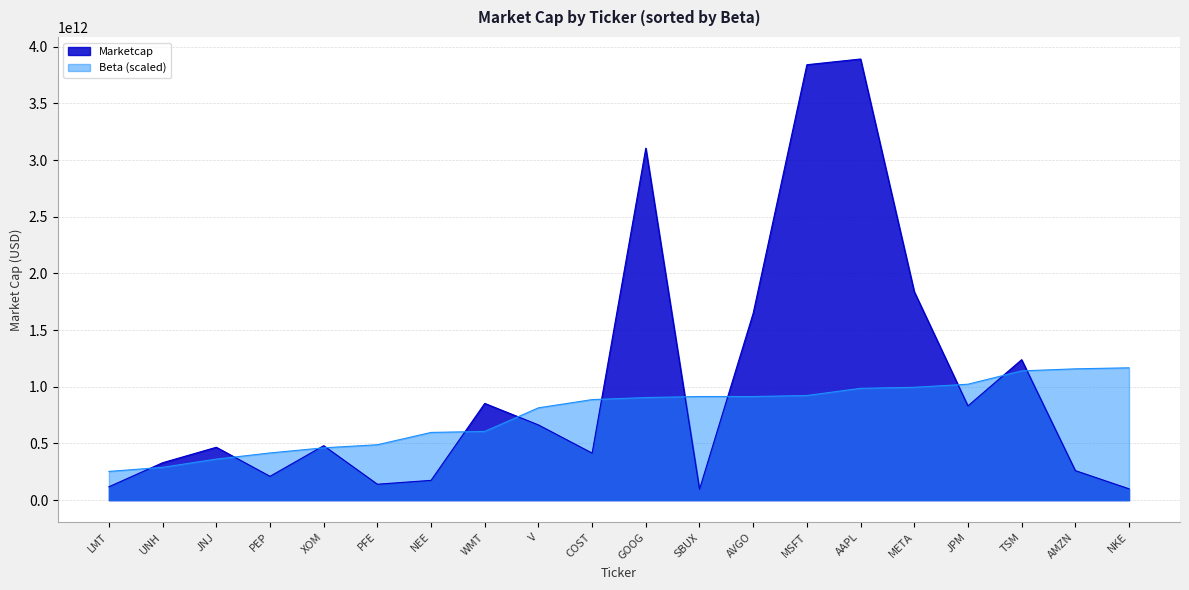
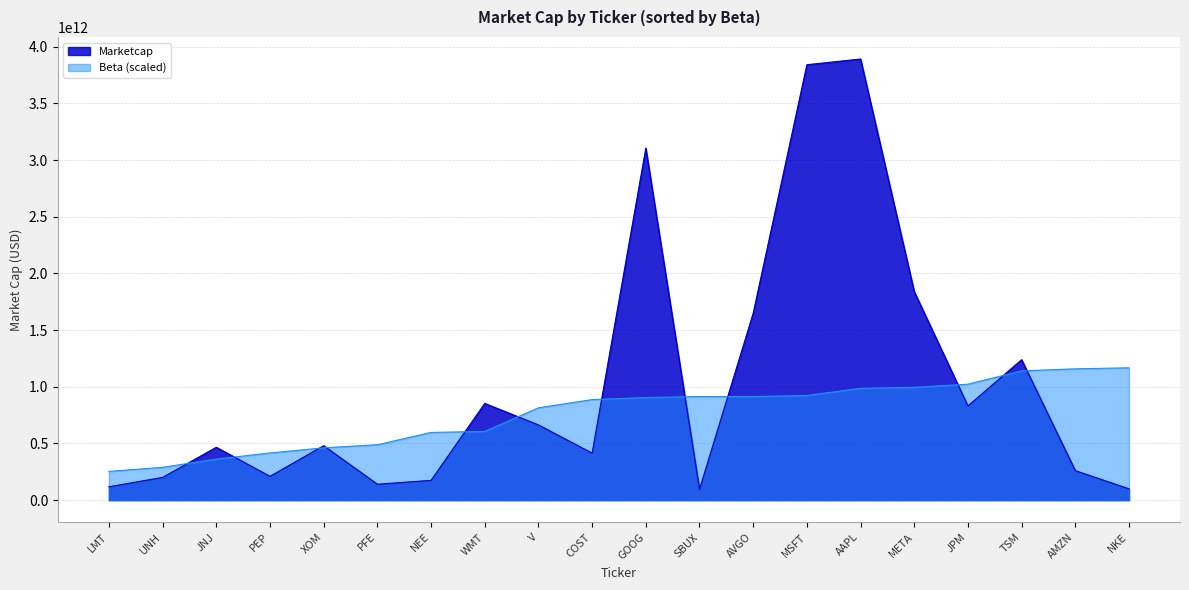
  {
    "Marketcap": {
      "LMT": 120000000000,
-     "UNH": 330000000000,
+     "UNH": 200000000000,
      "JNJ": 470000000000,
      "PEP": 210000000000,
      "PFE": 140000000000,
      "NEE": 170000000000,
      "WMT": 850000000000,
      "V": 660000000000,
      "COST": 410000000000,
      "GOOG": 3110000000000,
      "SBUX": 100000000000,
      "AVGO": 1650000000000,
      "MSFT": 3840000000000,
      "AAPL": 3890000000000,
      "META": 1840000000000,
      "JPM": 830000000000,
      "TSM": 1240000000000,
      "AMZN": 260000000000,
      "NKE": 100000000000
    },
    "Beta (scaled)": {
      "LMT": 250000000000,
      "UNH": 290000000000,
      "JNJ": 360000000000,
      "PEP": 420000000000,
      "PFE": 490000000000,
      "NEE": 600000000000,
      "WMT": 610000000000,
      "V": 810000000000,
      "COST": 890000000000,
      "GOOG": 910000000000,
      "SBUX": 910000000000,
      "AVGO": 910000000000,
      "MSFT": 920000000000,
      "AAPL": 990000000000,
      "META": 1000000000000,
      "JPM": 1020000000000,
      "TSM": 1140000000000,
      "AMZN": 1160000000000,
      "NKE": 1170000000000
    }
  }
